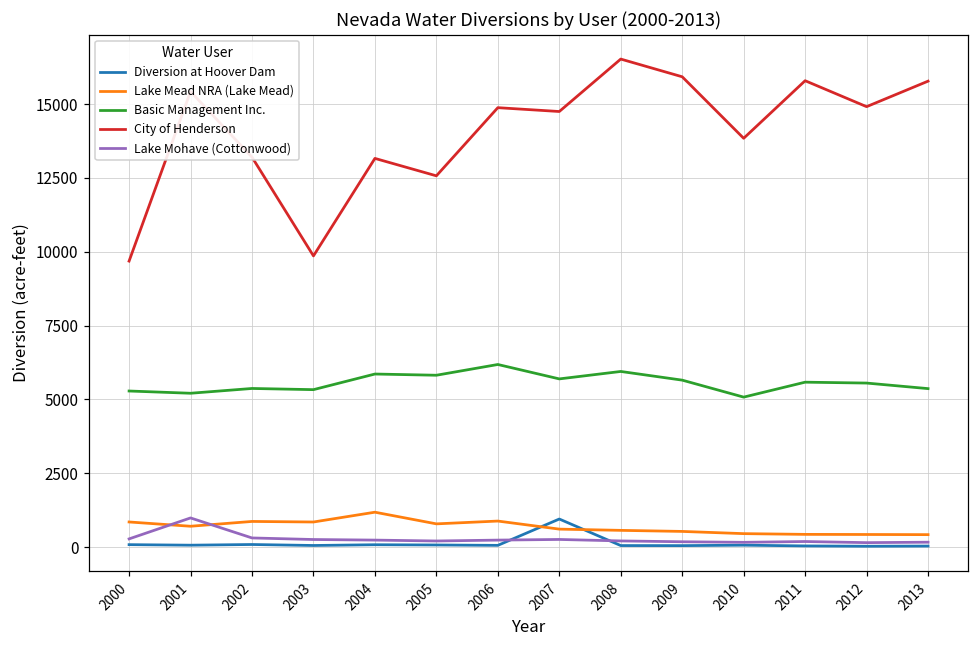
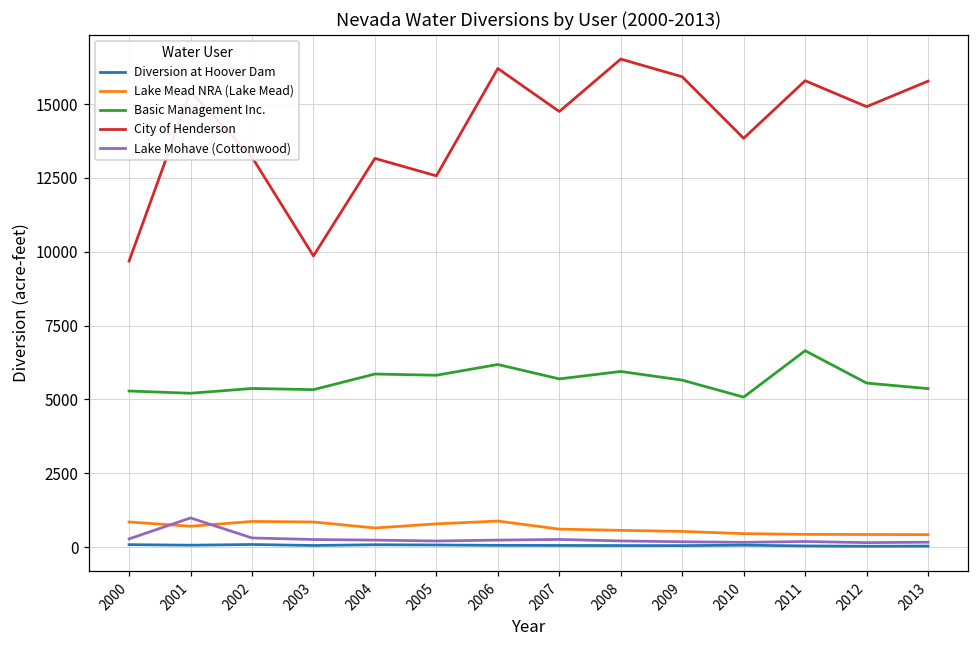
  {
    "Diversion at Hoover Dam": {
      "2000": 100,
      "2001": 100,
      "2002": 100,
      "2003": 100,
      "2004": 100,
      "2005": 100,
      "2006": 100,
-     "2007": 1000,
+     "2007": 100,
      "2008": 100,
      "2009": 100,
      "2010": 100,
      "2011": 0,
      "2012": 0,
      "2013": 0
    },
    "Lake Mead NRA (Lake Mead)": {
      "2000": 900,
      "2001": 700,
      "2002": 900,
      "2003": 900,
-     "2004": 1200,
+     "2004": 600,
      "2005": 800,
      "2006": 900,
      "2007": 600,
      "2008": 600,
      "2009": 500,
      "2010": 500,
      "2011": 400,
      "2012": 400,
      "2013": 400
    },
    "Basic Management Inc.": {
      "2000": 5300,
      "2001": 5200,
      "2002": 5400,
      "2003": 5300,
      "2004": 5900,
      "2005": 5800,
      "2006": 6200,
      "2007": 5700,
      "2008": 5900,
      "2009": 5700,
      "2010": 5100,
-     "2011": 5600,
+     "2011": 6700,
      "2012": 5600,
      "2013": 5400
    },
    "City of Henderson": {
      "2000": 9700,
      "2002": 13200,
      "2003": 9900,
      "2004": 13200,
      "2005": 12600,
-     "2006": 14900,
+     "2006": 16200,
      "2007": 14800,
      "2008": 16500,
      "2009": 15900,
      "2010": 13800,
      "2011": 15800,
      "2012": 14900,
      "2013": 15800
    },
    "Lake Mohave (Cottonwood)": {
      "2000": 300,
      "2001": 1000,
      "2002": 300,
      "2003": 300,
      "2004": 200,
      "2005": 200,
      "2006": 200,
      "2007": 300,
      "2008": 200,
      "2009": 200,
      "2010": 200,
      "2011": 200,
      "2012": 200,
      "2013": 200
    }
  }
